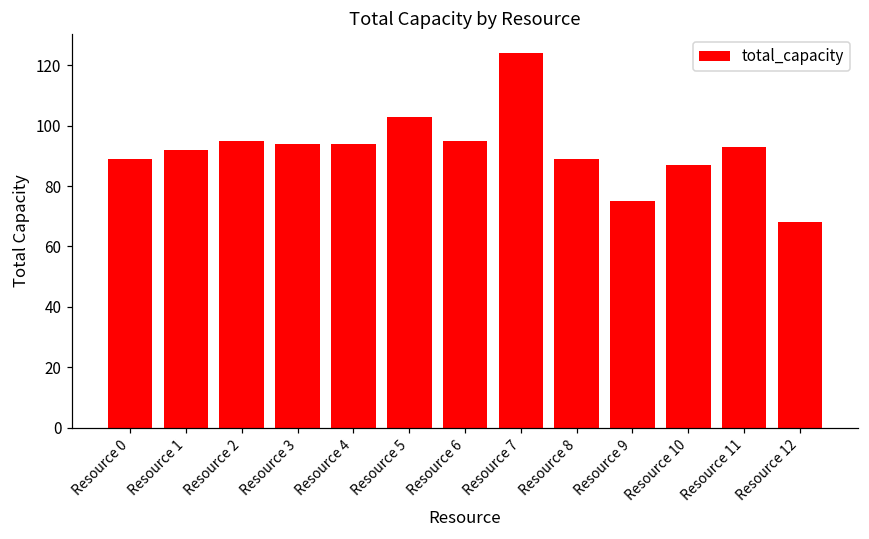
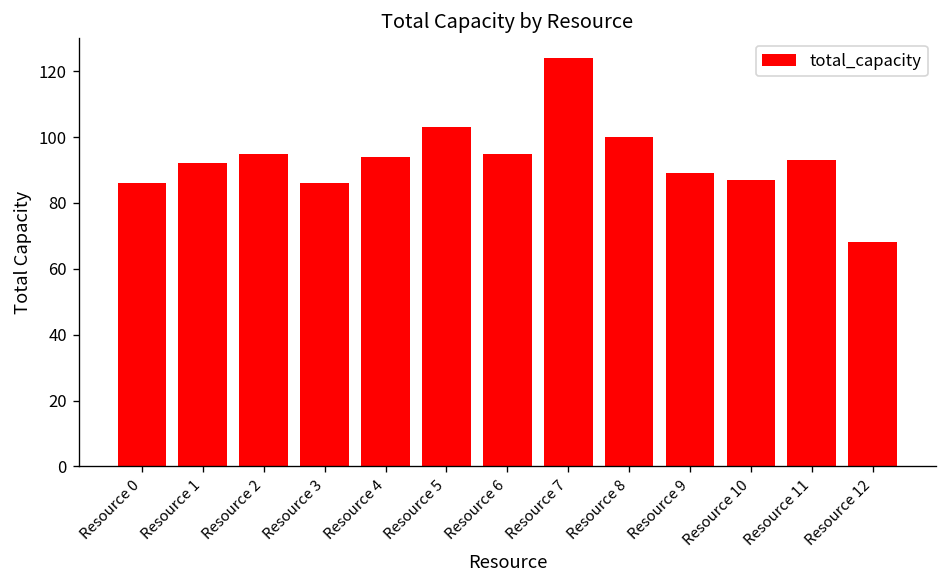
  {
-   "Resource 0": 89,
+   "Resource 0": 86,
    "Resource 1": 92,
    "Resource 2": 95,
-   "Resource 3": 94,
+   "Resource 3": 86,
    "Resource 4": 94,
    "Resource 5": 103,
    "Resource 6": 95,
    "Resource 7": 124,
-   "Resource 8": 89,
-   "Resource 9": 75,
+   "Resource 8": 100,
+   "Resource 9": 89,
    "Resource 10": 87,
    "Resource 11": 93,
    "Resource 12": 68
  }
